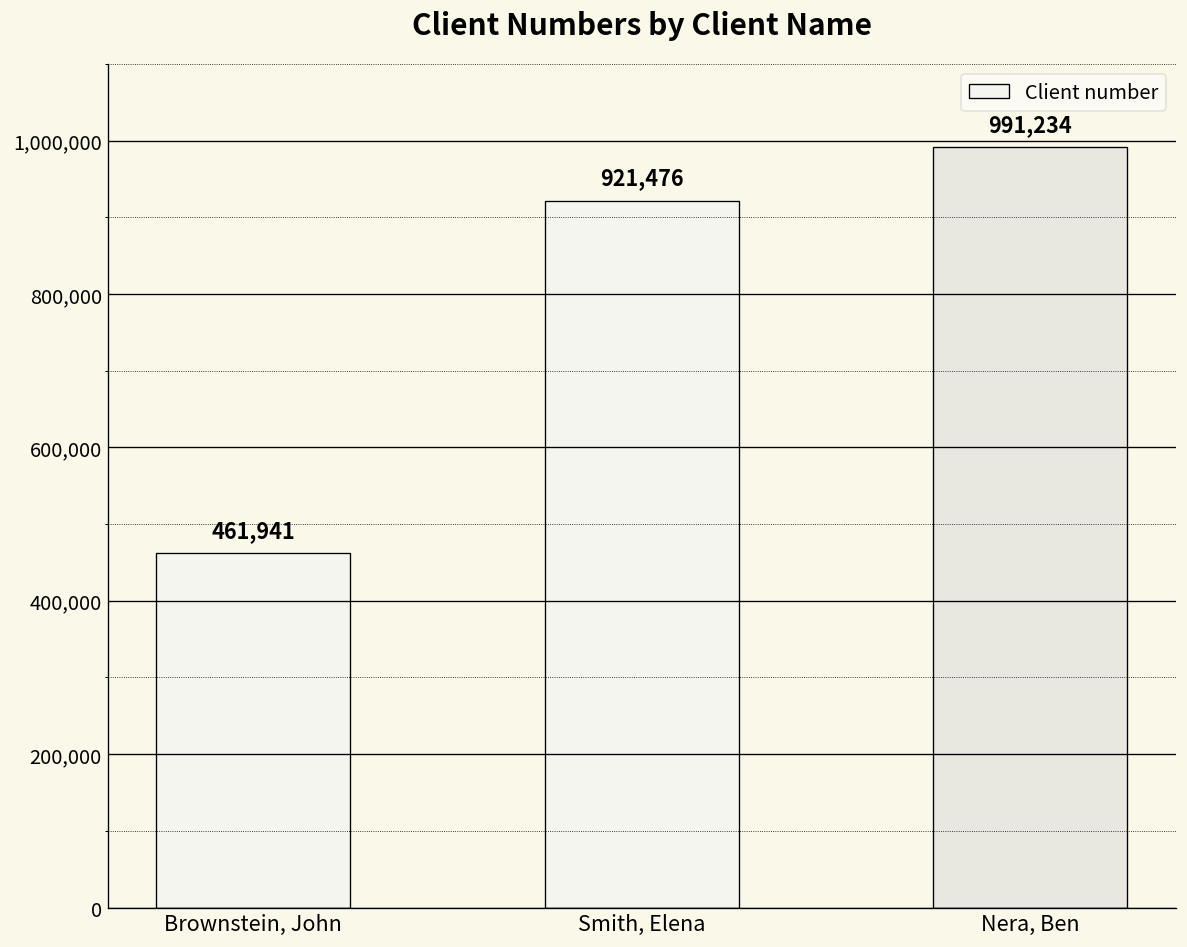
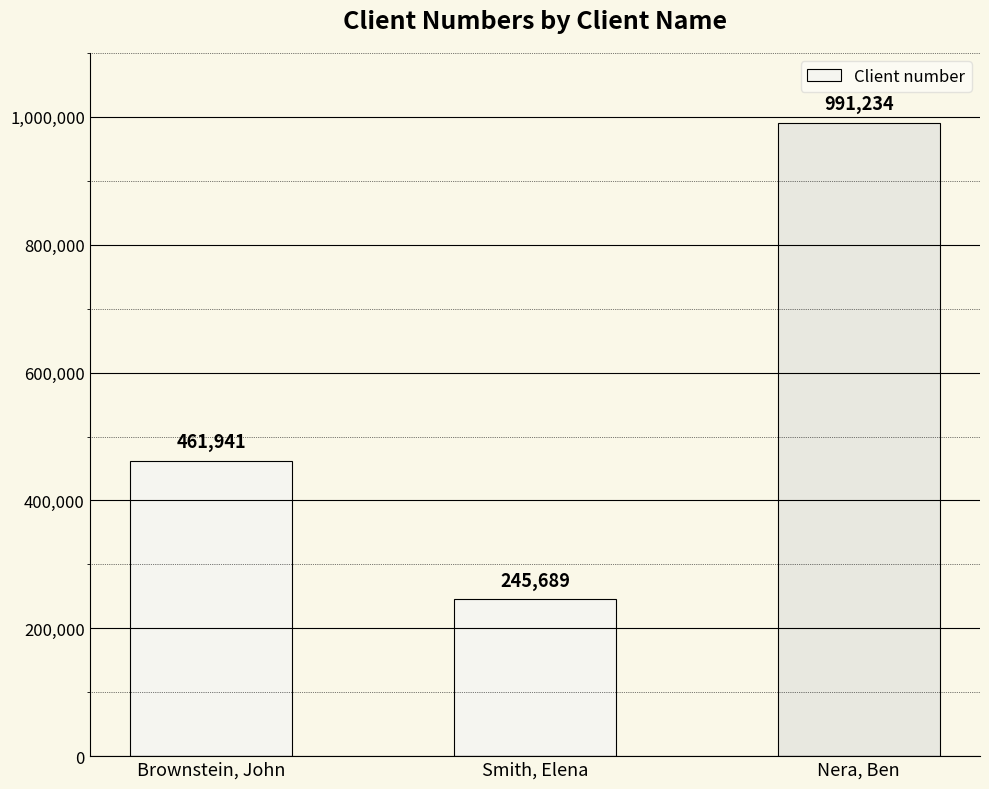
  {
    "Brownstein, John": "461,941",
-   "Smith, Elena": "921,476",
+   "Smith, Elena": "245,689",
    "Nera, Ben": "991,234"
  }
